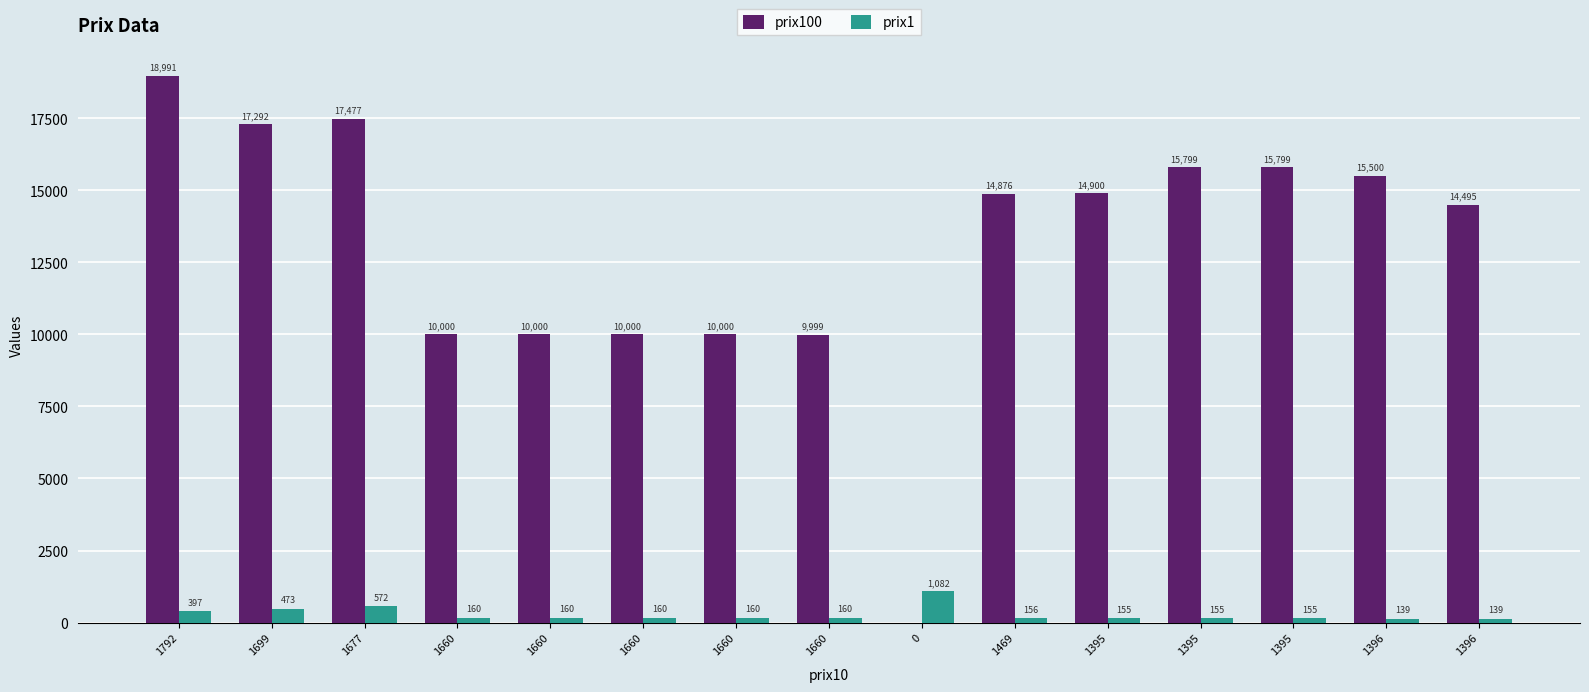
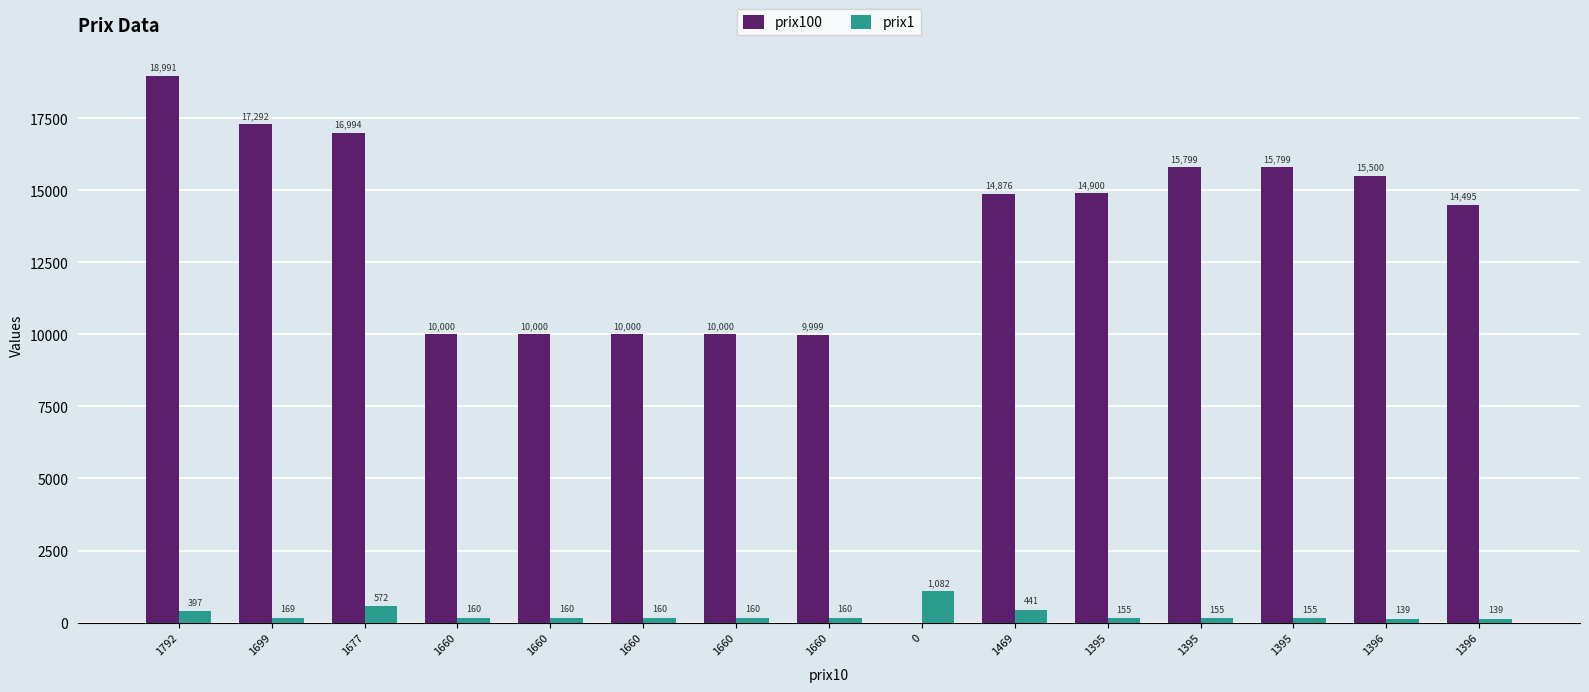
  {
    "prix100": {
      "1792": "18,991",
      "1699": "17,292",
-     "1677": "17,477",
+     "1677": "16,994",
      "1469": "14,876"
    },
    "prix1": {
      "1792": "397",
-     "1699": "473",
+     "1699": "169",
      "1677": "572",
      "0": "1,082",
-     "1469": "156"
+     "1469": "441"
    }
  }
